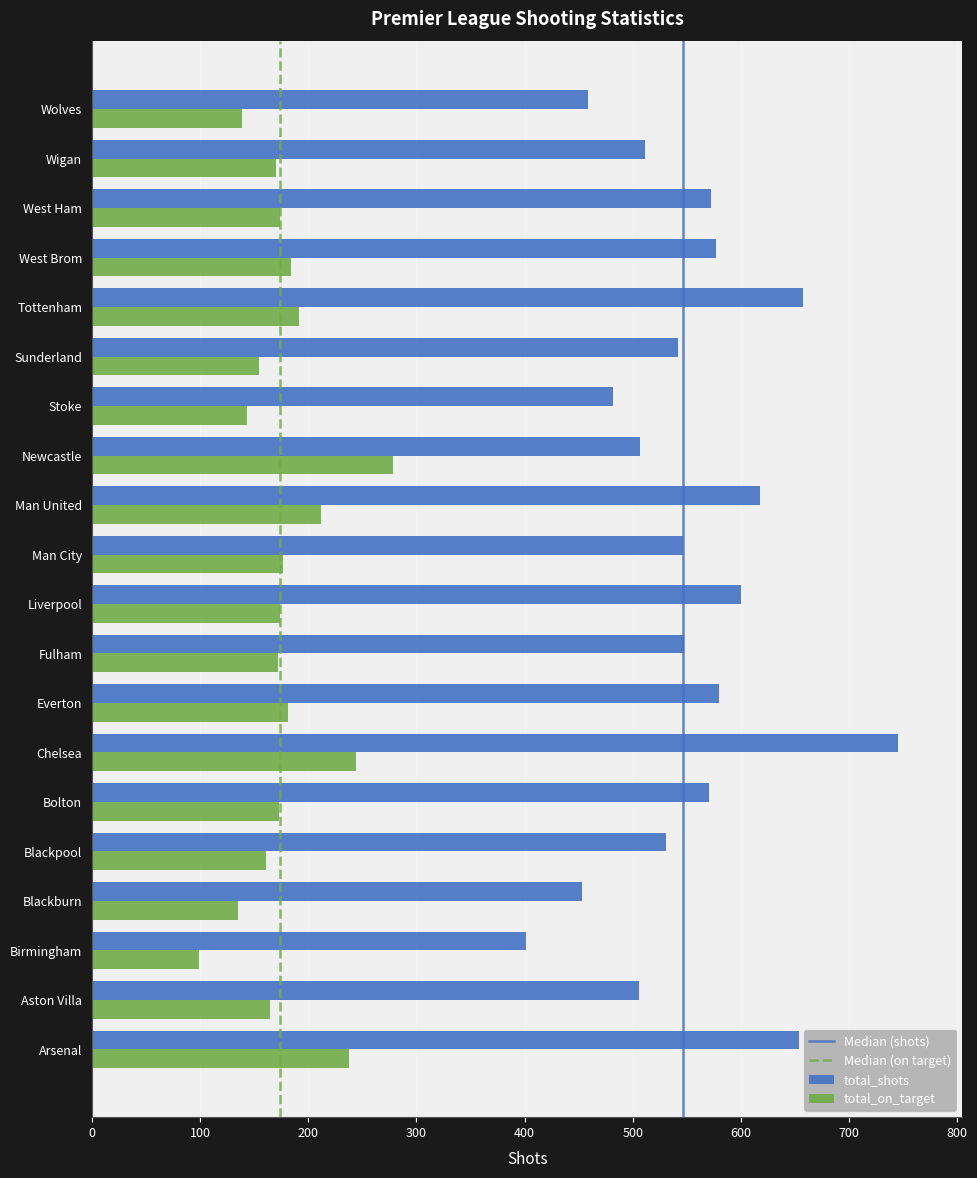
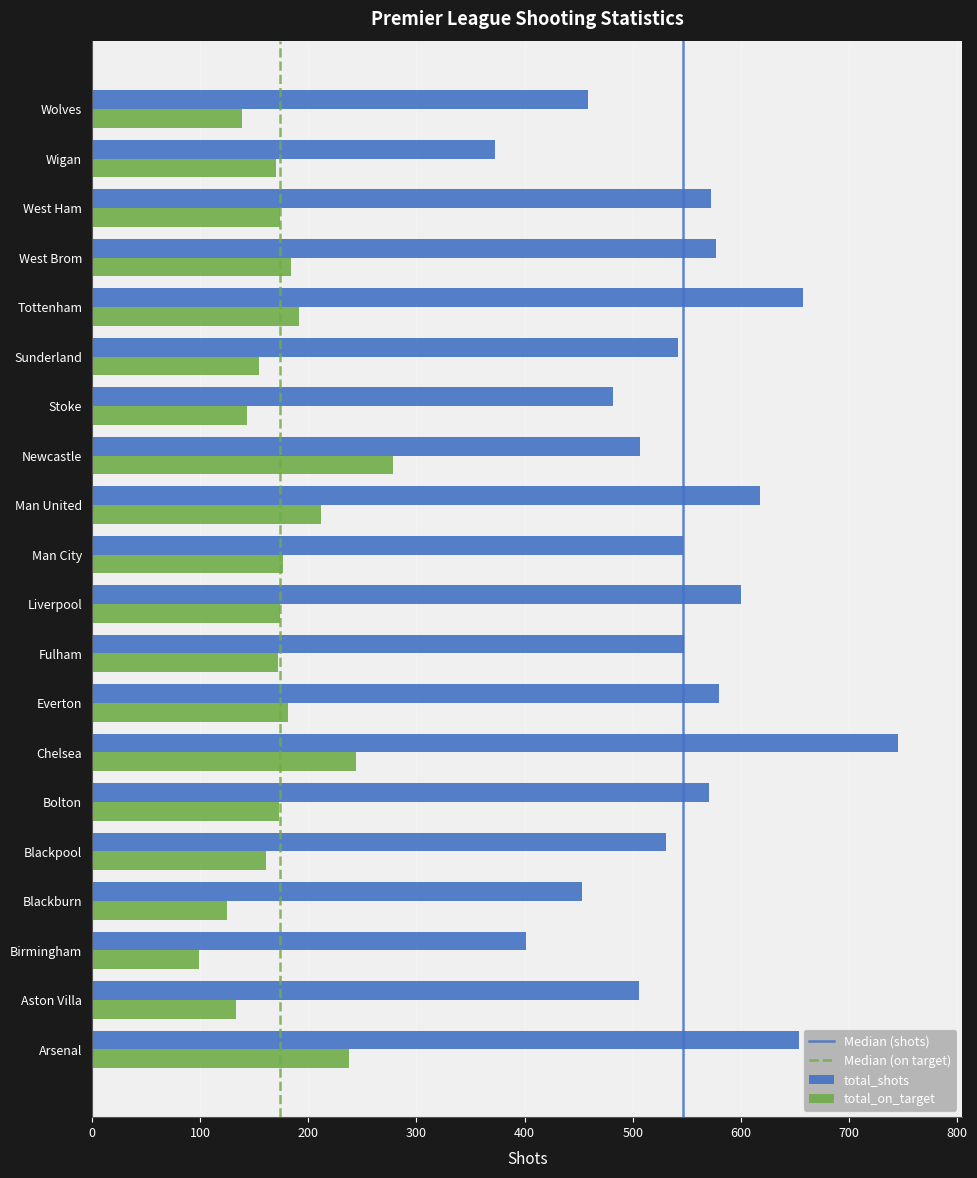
  {
    "total_shots": {
      "Wolves": 459,
-     "Wigan": 511,
+     "Wigan": 373,
      "West Ham": 572,
      "West Brom": 577,
      "Tottenham": 657,
      "Sunderland": 542,
      "Stoke": 482,
      "Newcastle": 507,
      "Man United": 618,
      "Man City": 546,
      "Liverpool": 600,
      "Fulham": 547,
      "Everton": 580,
      "Chelsea": 745,
      "Bolton": 570,
      "Blackpool": 531,
      "Blackburn": 453,
      "Birmingham": 401,
      "Aston Villa": 506,
      "Arsenal": 654
    },
    "total_on_target": {
      "Wolves": 139,
      "Wigan": 170,
      "West Ham": 174,
      "West Brom": 184,
      "Tottenham": 191,
      "Sunderland": 154,
      "Stoke": 143,
      "Newcastle": 278,
      "Man United": 212,
      "Man City": 177,
      "Liverpool": 174,
      "Fulham": 172,
      "Everton": 181,
      "Chelsea": 244,
      "Bolton": 173,
      "Blackpool": 161,
-     "Blackburn": 135,
+     "Blackburn": 125,
      "Birmingham": 99,
-     "Aston Villa": 165,
+     "Aston Villa": 133,
      "Arsenal": 238
    }
  }
